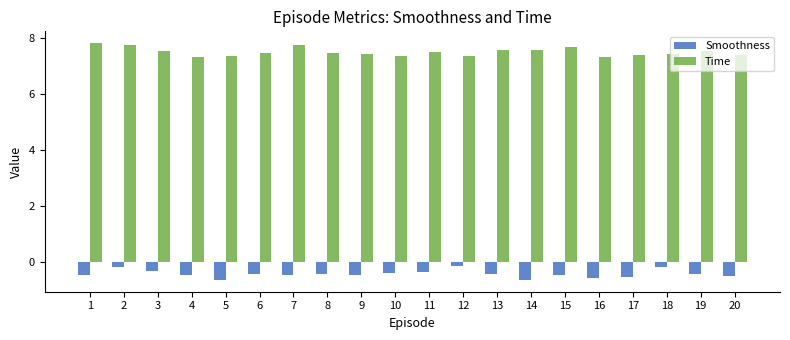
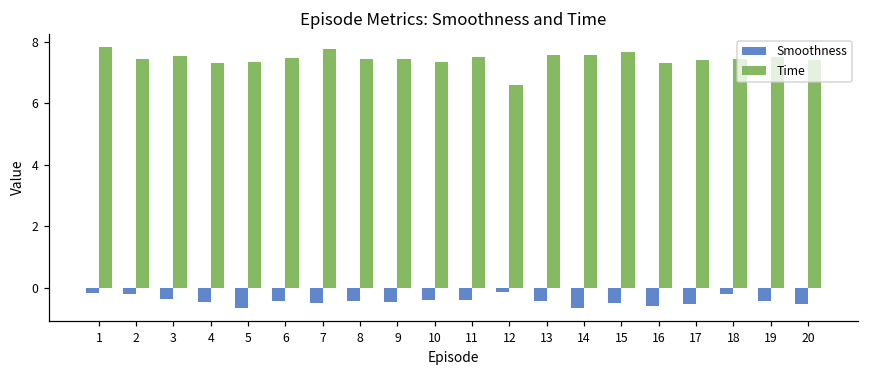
  {
    "Smoothness": {
-     "1": -0.5,
+     "1": -0.2,
      "2": -0.2,
      "3": -0.3,
      "4": -0.5,
      "5": -0.6,
      "6": -0.4,
      "7": -0.5,
      "8": -0.4,
      "9": -0.5,
      "10": -0.4,
      "11": -0.4,
      "12": -0.1,
      "13": -0.4,
      "14": -0.6,
      "15": -0.5,
      "16": -0.6,
      "17": -0.5,
      "18": -0.2,
      "19": -0.4,
      "20": -0.5
    },
    "Time": {
      "1": 7.8,
-     "2": 7.7,
+     "2": 7.4,
      "3": 7.5,
      "4": 7.3,
      "5": 7.3,
      "6": 7.5,
      "7": 7.8,
      "8": 7.5,
      "9": 7.4,
      "10": 7.3,
      "11": 7.5,
-     "12": 7.4,
+     "12": 6.6,
      "13": 7.6,
      "14": 7.6,
      "15": 7.7,
      "16": 7.3,
      "17": 7.4
    }
  }
